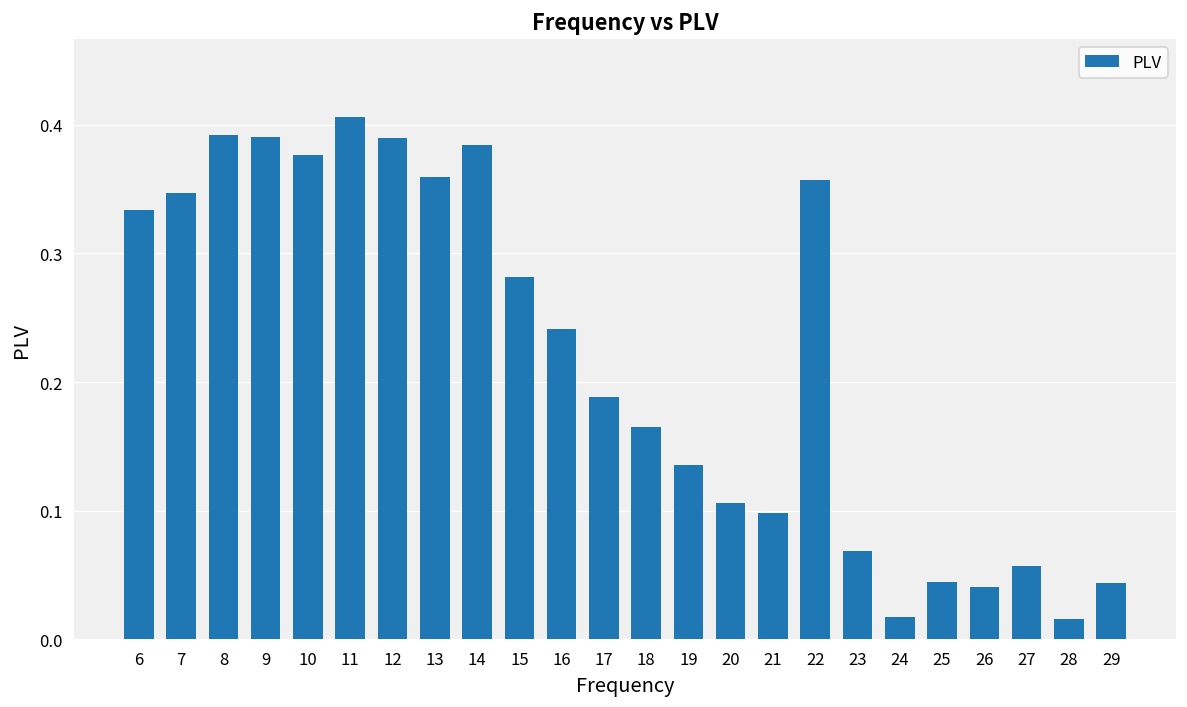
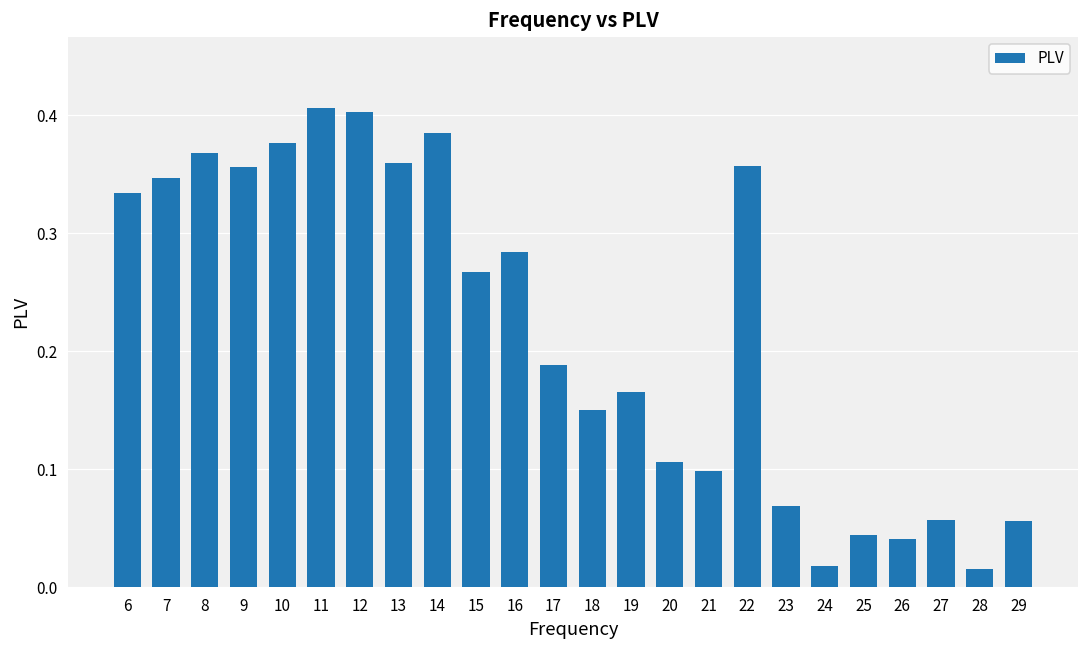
  {
    "6": 0.334,
    "7": 0.347,
-   "8": 0.392,
-   "9": 0.390,
+   "8": 0.368,
+   "9": 0.356,
    "10": 0.376,
    "11": 0.406,
-   "12": 0.390,
+   "12": 0.403,
    "13": 0.359,
    "14": 0.385,
-   "15": 0.282,
-   "16": 0.241,
+   "15": 0.267,
+   "16": 0.284,
    "17": 0.189,
-   "18": 0.165,
-   "19": 0.136,
+   "18": 0.150,
+   "19": 0.165,
    "20": 0.106,
    "21": 0.098,
    "22": 0.357,
    "23": 0.069,
    "24": 0.018,
    "25": 0.044,
    "26": 0.041,
    "27": 0.057,
    "28": 0.016,
-   "29": 0.044
+   "29": 0.056
  }
